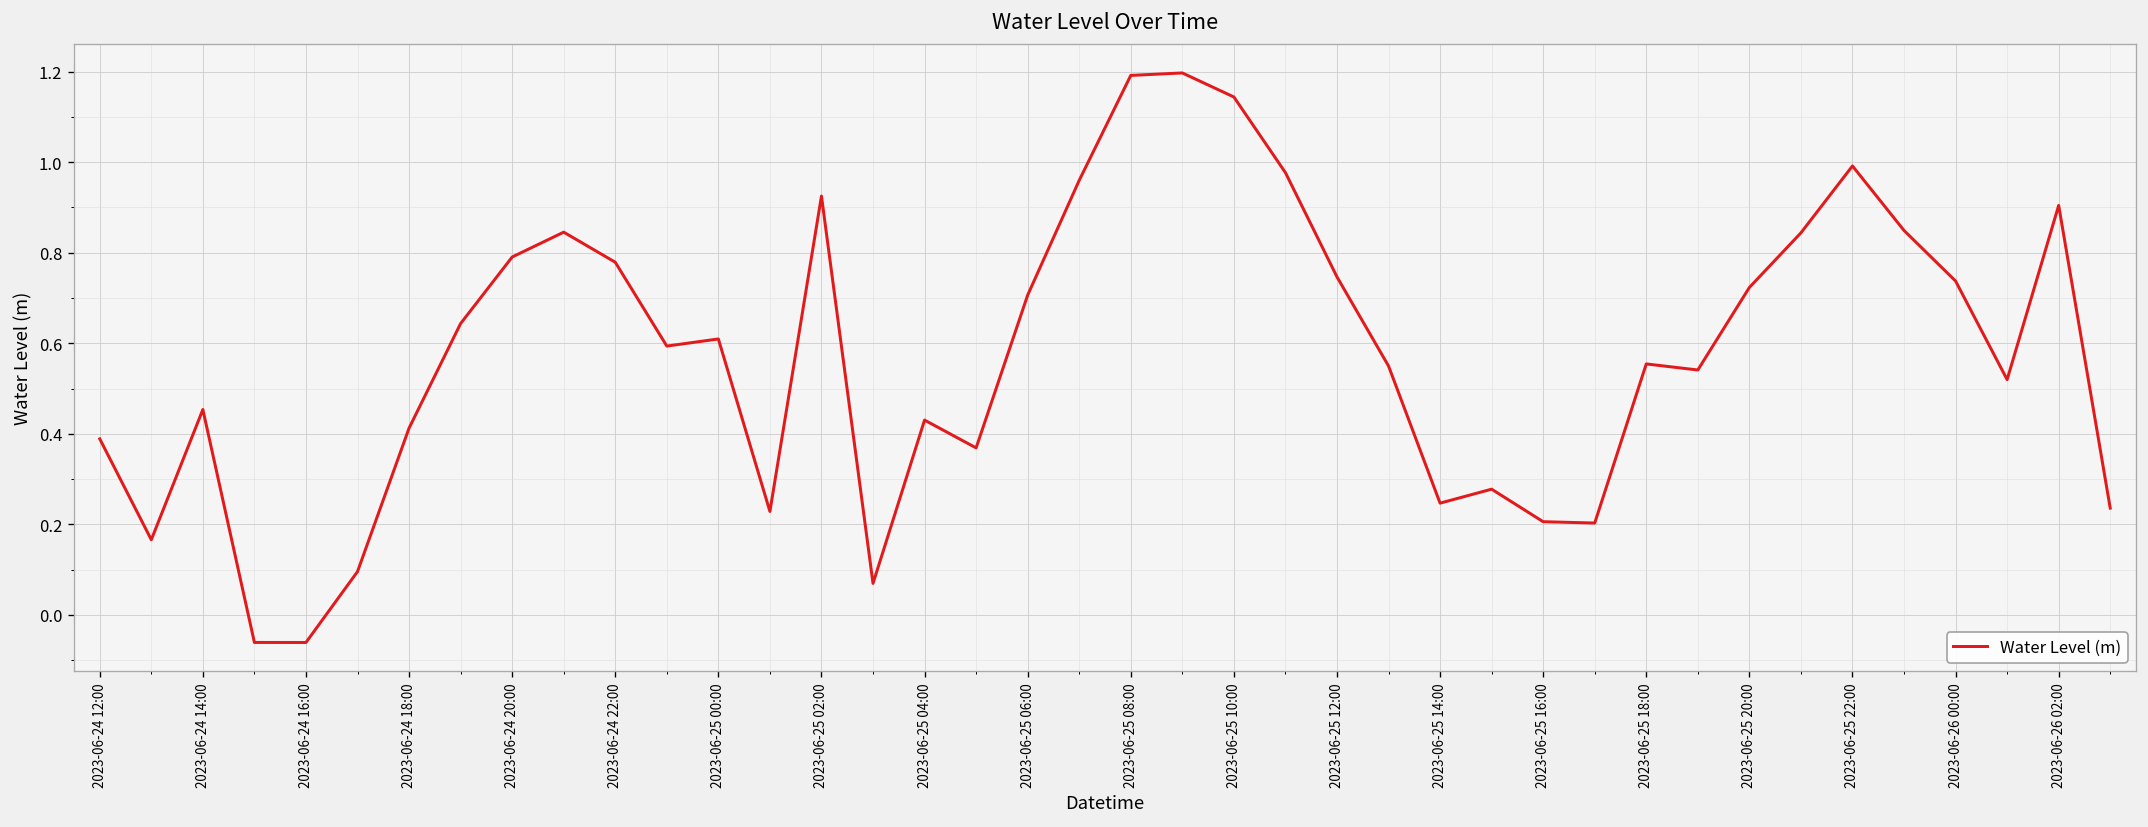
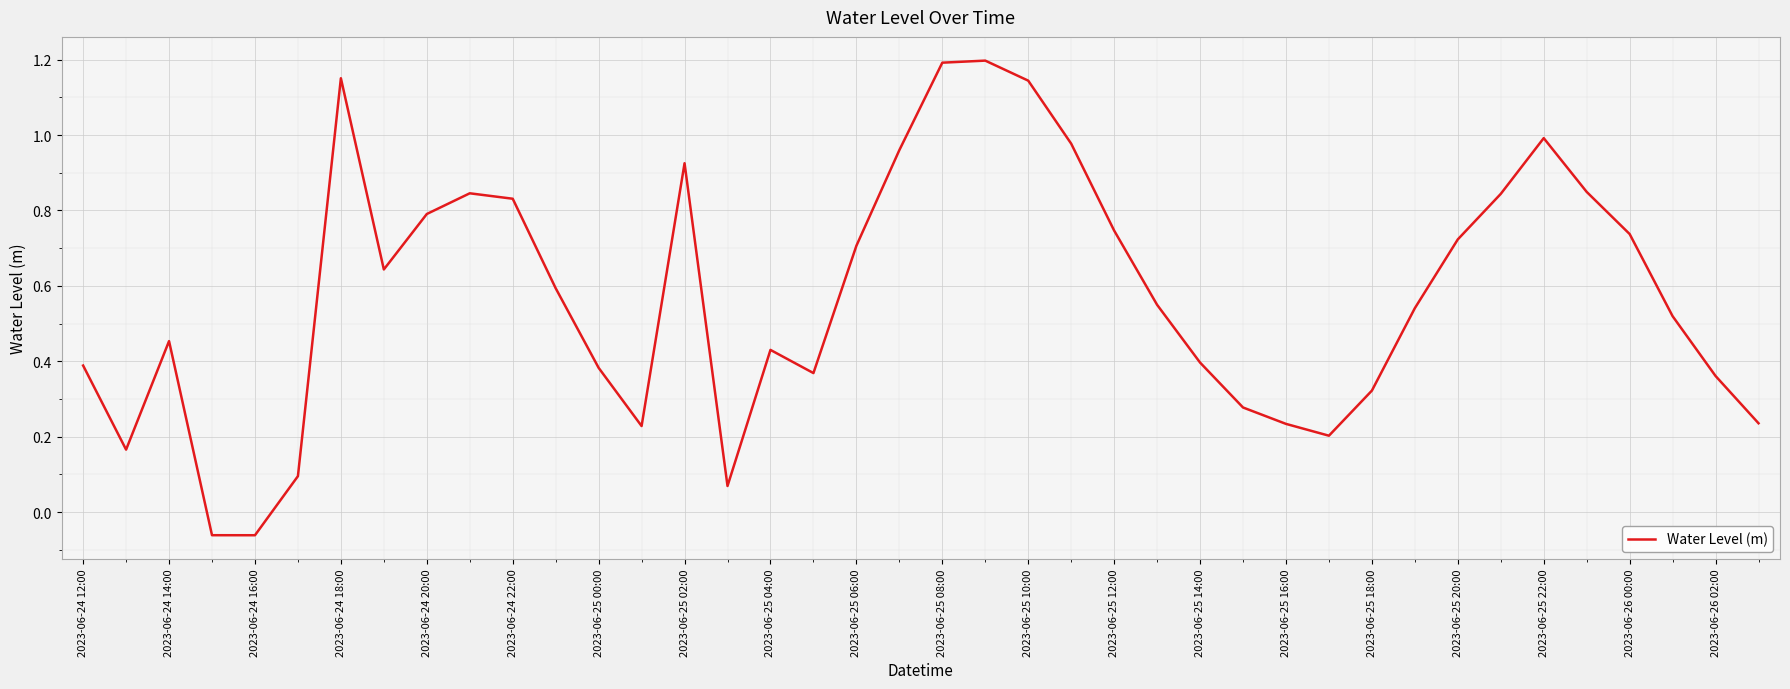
  {
    "2023-06-24 12:00": 0.39,
    "2023-06-24 14:00": 0.45,
    "2023-06-24 16:00": -0.06,
-   "2023-06-24 18:00": 0.41,
+   "2023-06-24 18:00": 1.15,
    "2023-06-24 20:00": 0.79,
-   "2023-06-24 22:00": 0.78,
-   "2023-06-25 00:00": 0.61,
+   "2023-06-24 22:00": 0.83,
+   "2023-06-25 00:00": 0.38,
    "2023-06-25 02:00": 0.93,
    "2023-06-25 04:00": 0.43,
    "2023-06-25 06:00": 0.71,
    "2023-06-25 08:00": 1.19,
    "2023-06-25 10:00": 1.14,
    "2023-06-25 12:00": 0.75,
-   "2023-06-25 14:00": 0.25,
-   "2023-06-25 16:00": 0.21,
-   "2023-06-25 18:00": 0.55,
+   "2023-06-25 14:00": 0.40,
+   "2023-06-25 16:00": 0.23,
+   "2023-06-25 18:00": 0.32,
    "2023-06-25 20:00": 0.72,
    "2023-06-25 22:00": 0.99,
    "2023-06-26 00:00": 0.74,
-   "2023-06-26 02:00": 0.90
+   "2023-06-26 02:00": 0.36
  }
